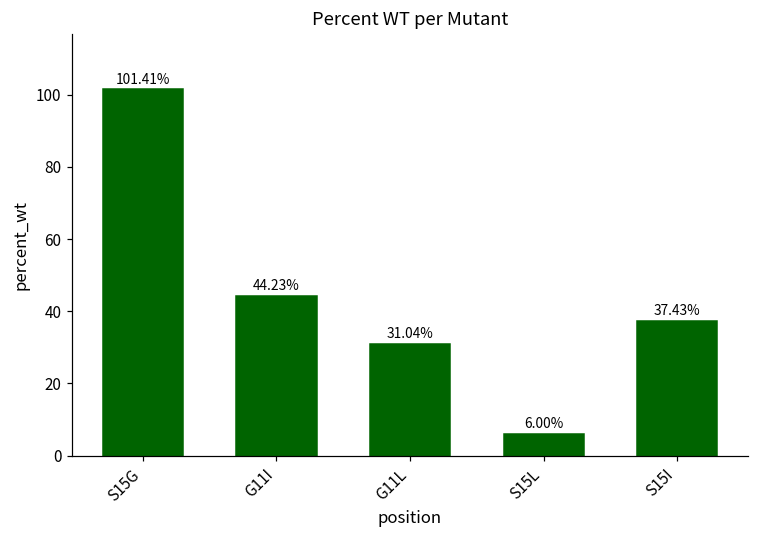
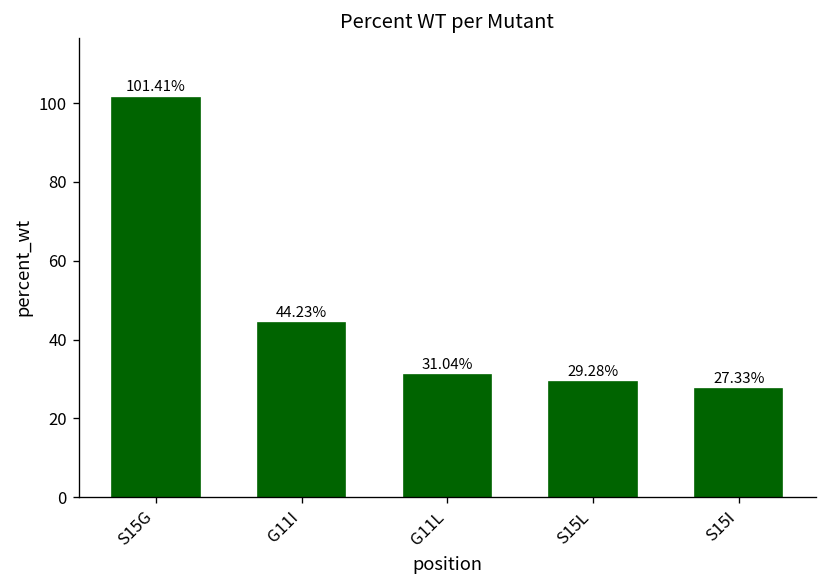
  {
    "S15G": "101.41%",
    "G11I": "44.23%",
    "G11L": "31.04%",
-   "S15L": "6.00%",
-   "S15I": "37.43%"
+   "S15L": "29.28%",
+   "S15I": "27.33%"
  }
